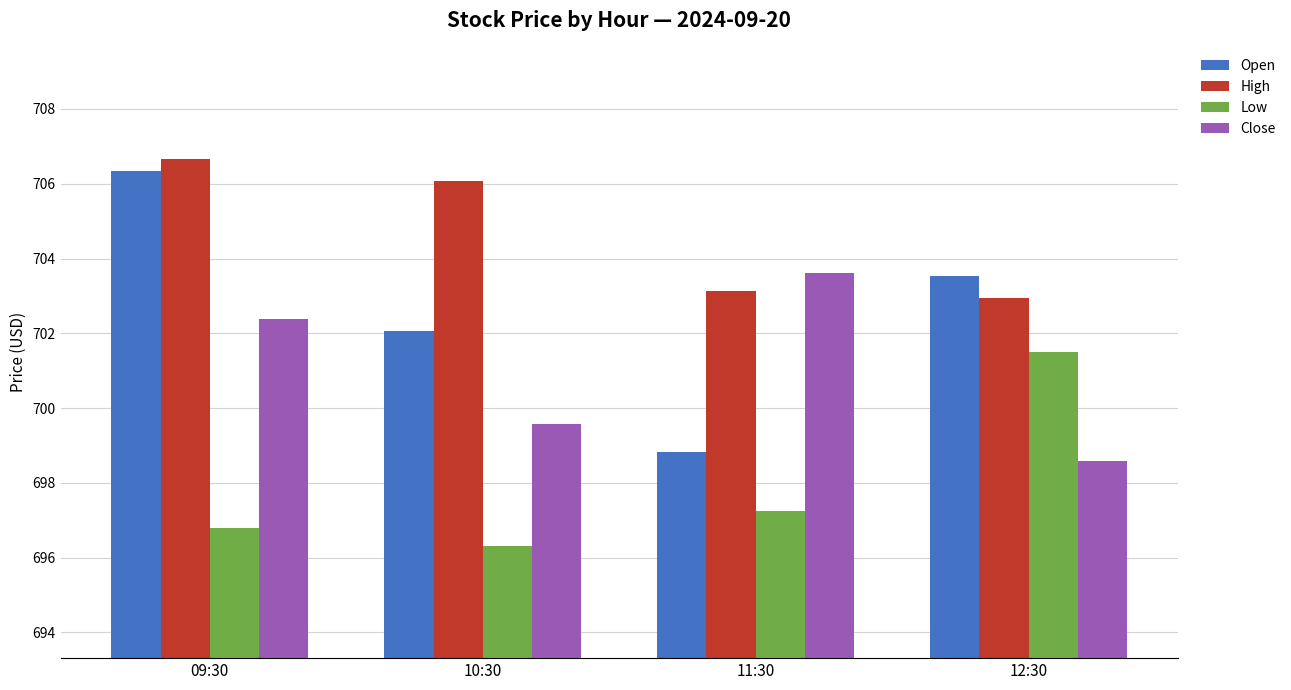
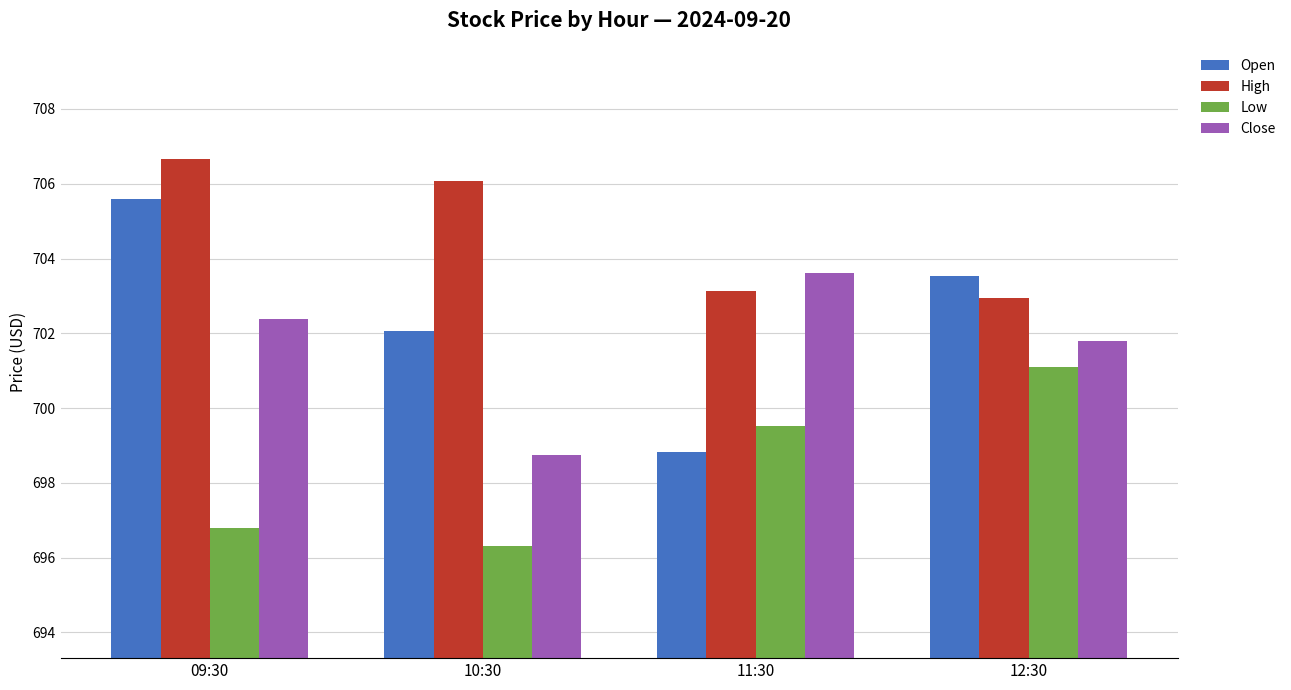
  {
    "Open": {
-     "09:30": 706.3,
+     "09:30": 705.6,
      "10:30": 702.0,
      "11:30": 698.8,
      "12:30": 703.5
    },
    "High": {
      "09:30": 706.7,
      "10:30": 706.1,
      "11:30": 703.1,
      "12:30": 702.9
    },
    "Low": {
      "09:30": 696.8,
      "10:30": 696.3,
-     "11:30": 697.3,
-     "12:30": 701.5
+     "11:30": 699.5,
+     "12:30": 701.1
    },
    "Close": {
      "09:30": 702.4,
-     "10:30": 699.6,
+     "10:30": 698.8,
      "11:30": 703.6,
-     "12:30": 698.6
+     "12:30": 701.8
    }
  }
